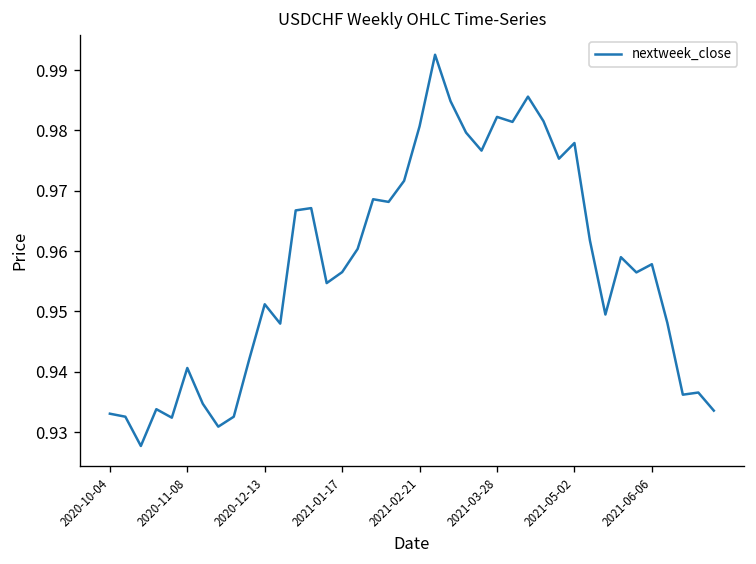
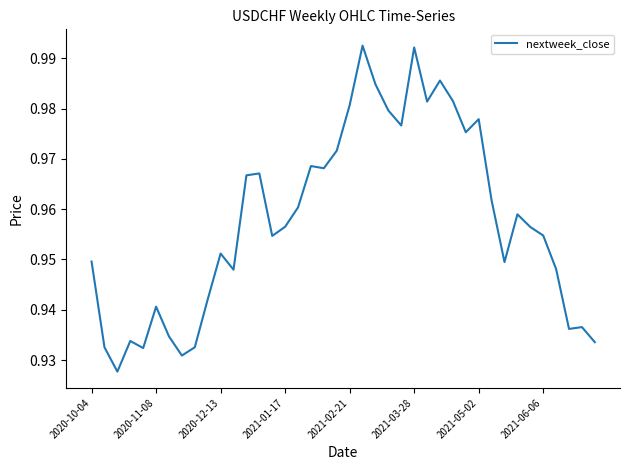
  {
-   "2020-10-04": 0.933,
+   "2020-10-04": 0.950,
    "2020-11-08": 0.941,
    "2020-12-13": 0.951,
    "2021-01-17": 0.957,
    "2021-02-21": 0.981,
-   "2021-03-28": 0.982,
+   "2021-03-28": 0.992,
    "2021-05-02": 0.978,
-   "2021-06-06": 0.958
+   "2021-06-06": 0.955
  }
